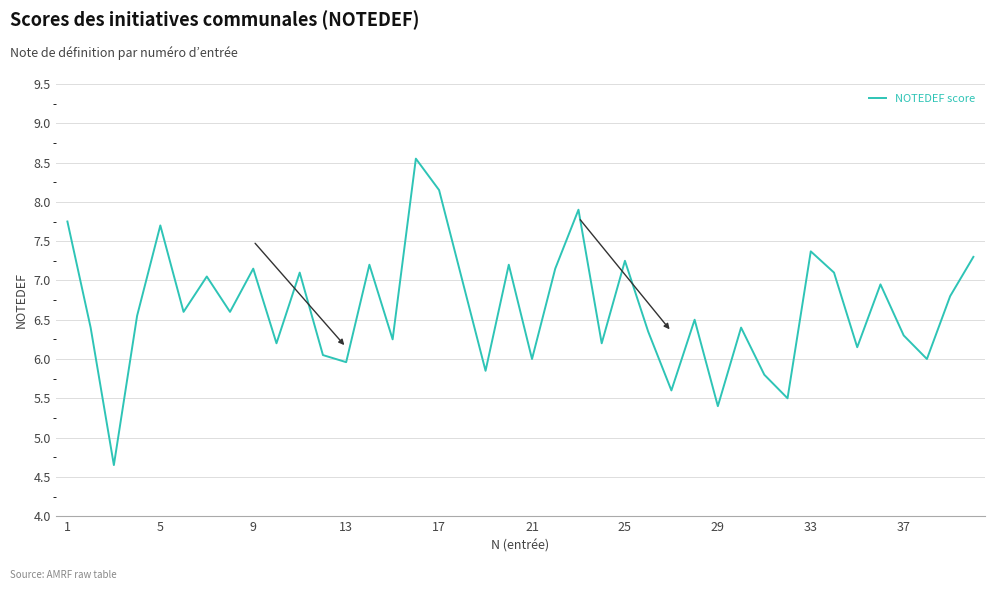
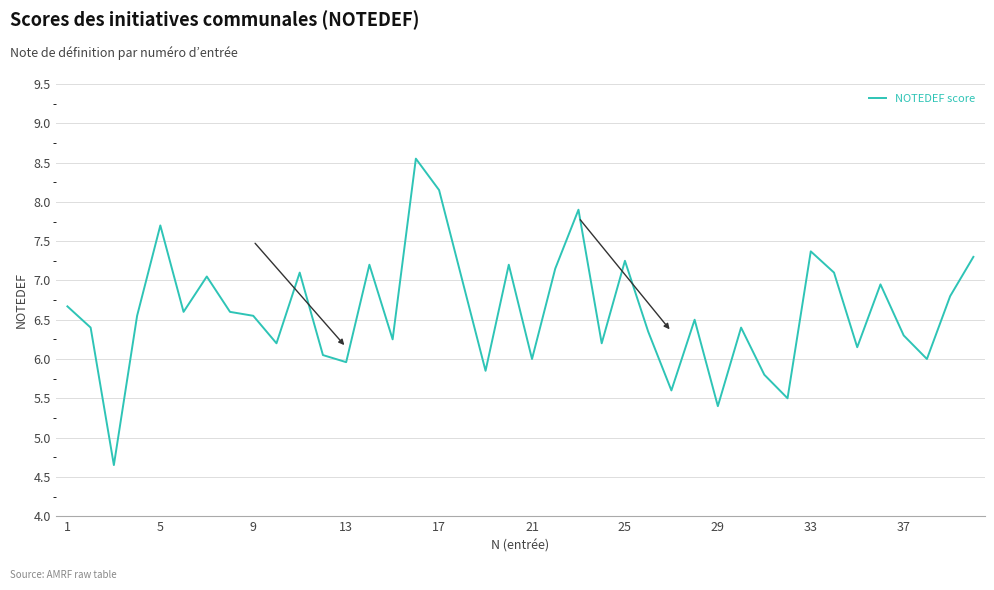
  {
-   "1": 7.8,
+   "1": 6.7,
    "5": 7.7,
-   "9": 7.2,
+   "9": 6.6,
    "13": 6.0,
    "17": 8.2,
    "21": 6.0,
    "25": 7.3,
    "29": 5.4,
    "33": 7.4,
    "37": 6.3
  }
